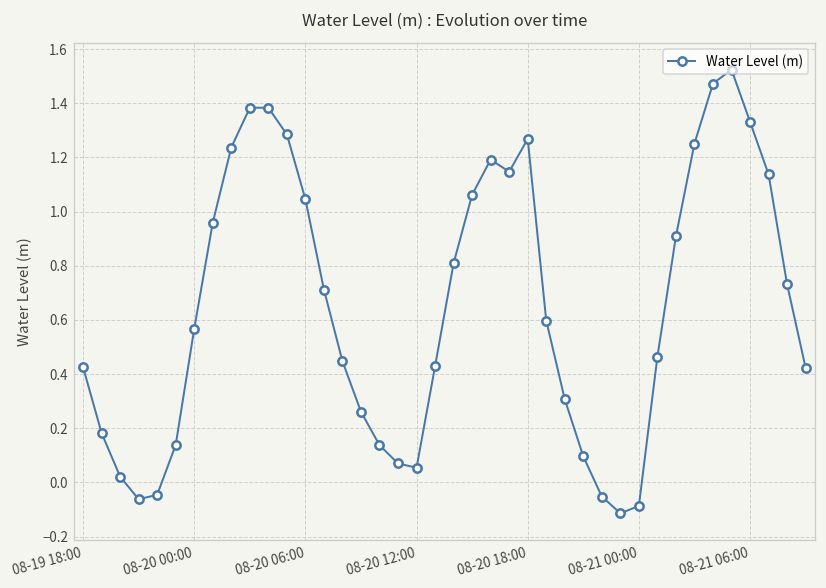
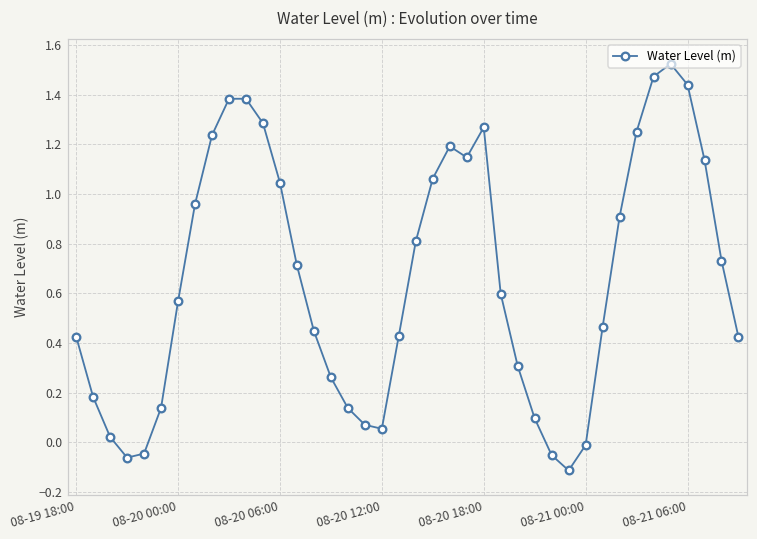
  {
    "08-19 18:00": 0.43,
    "08-20 00:00": 0.57,
    "08-20 06:00": 1.05,
    "08-20 12:00": 0.05,
    "08-20 18:00": 1.27,
-   "08-21 00:00": -0.09,
-   "08-21 06:00": 1.33
+   "08-21 00:00": -0.01,
+   "08-21 06:00": 1.44
  }
